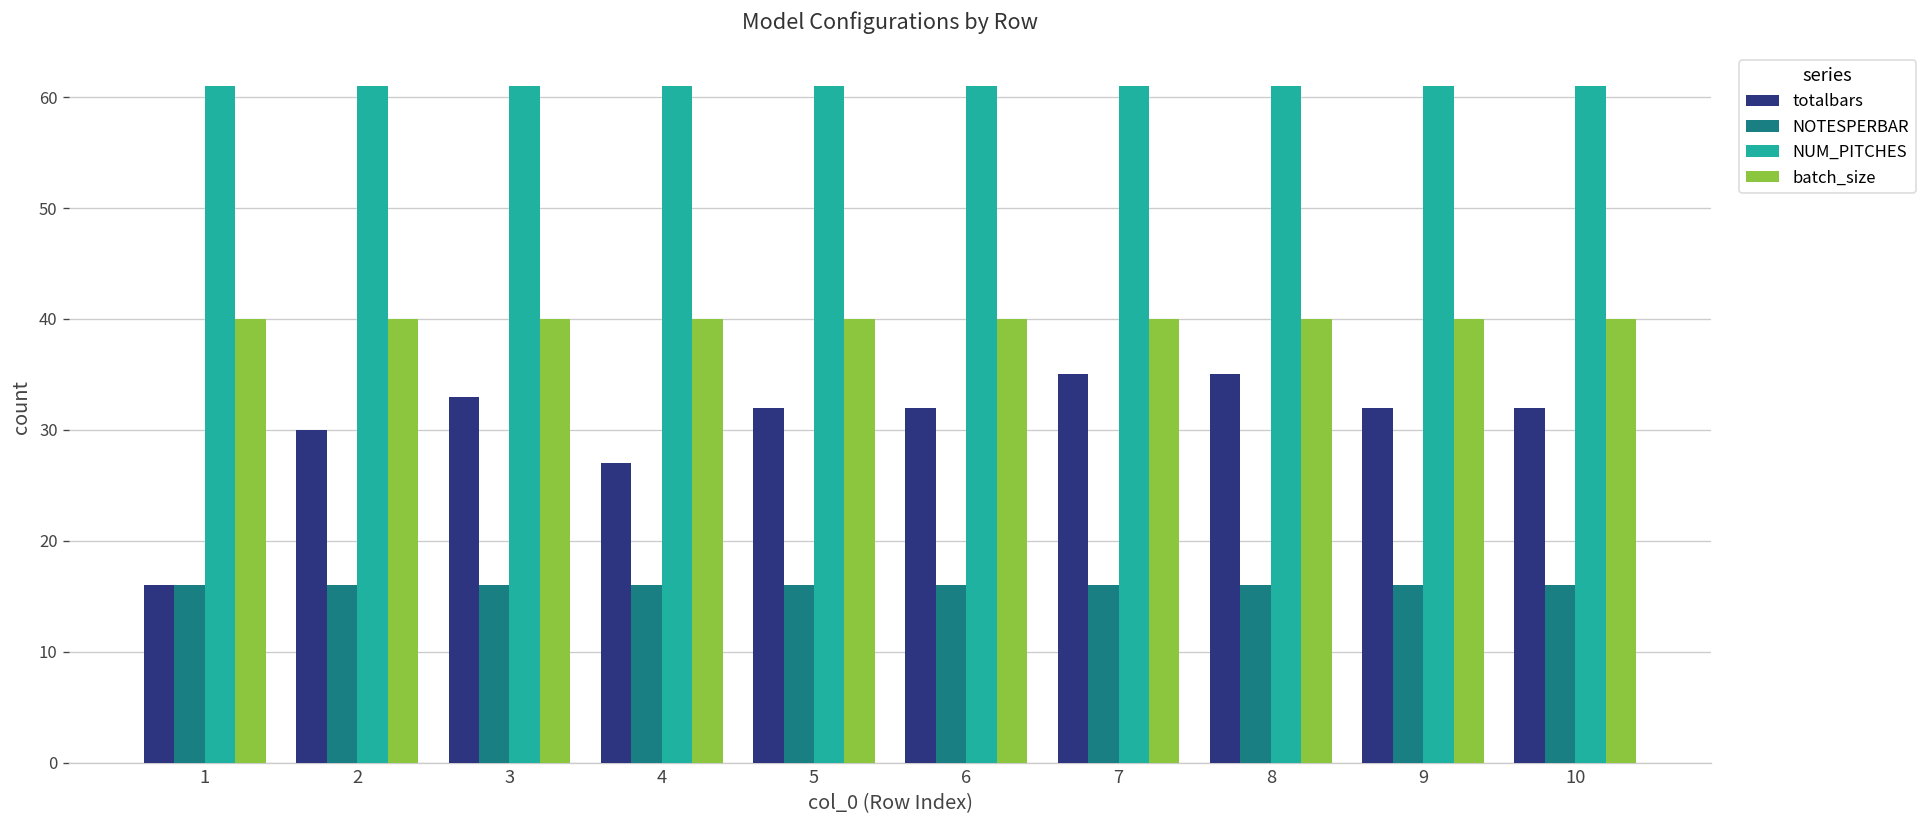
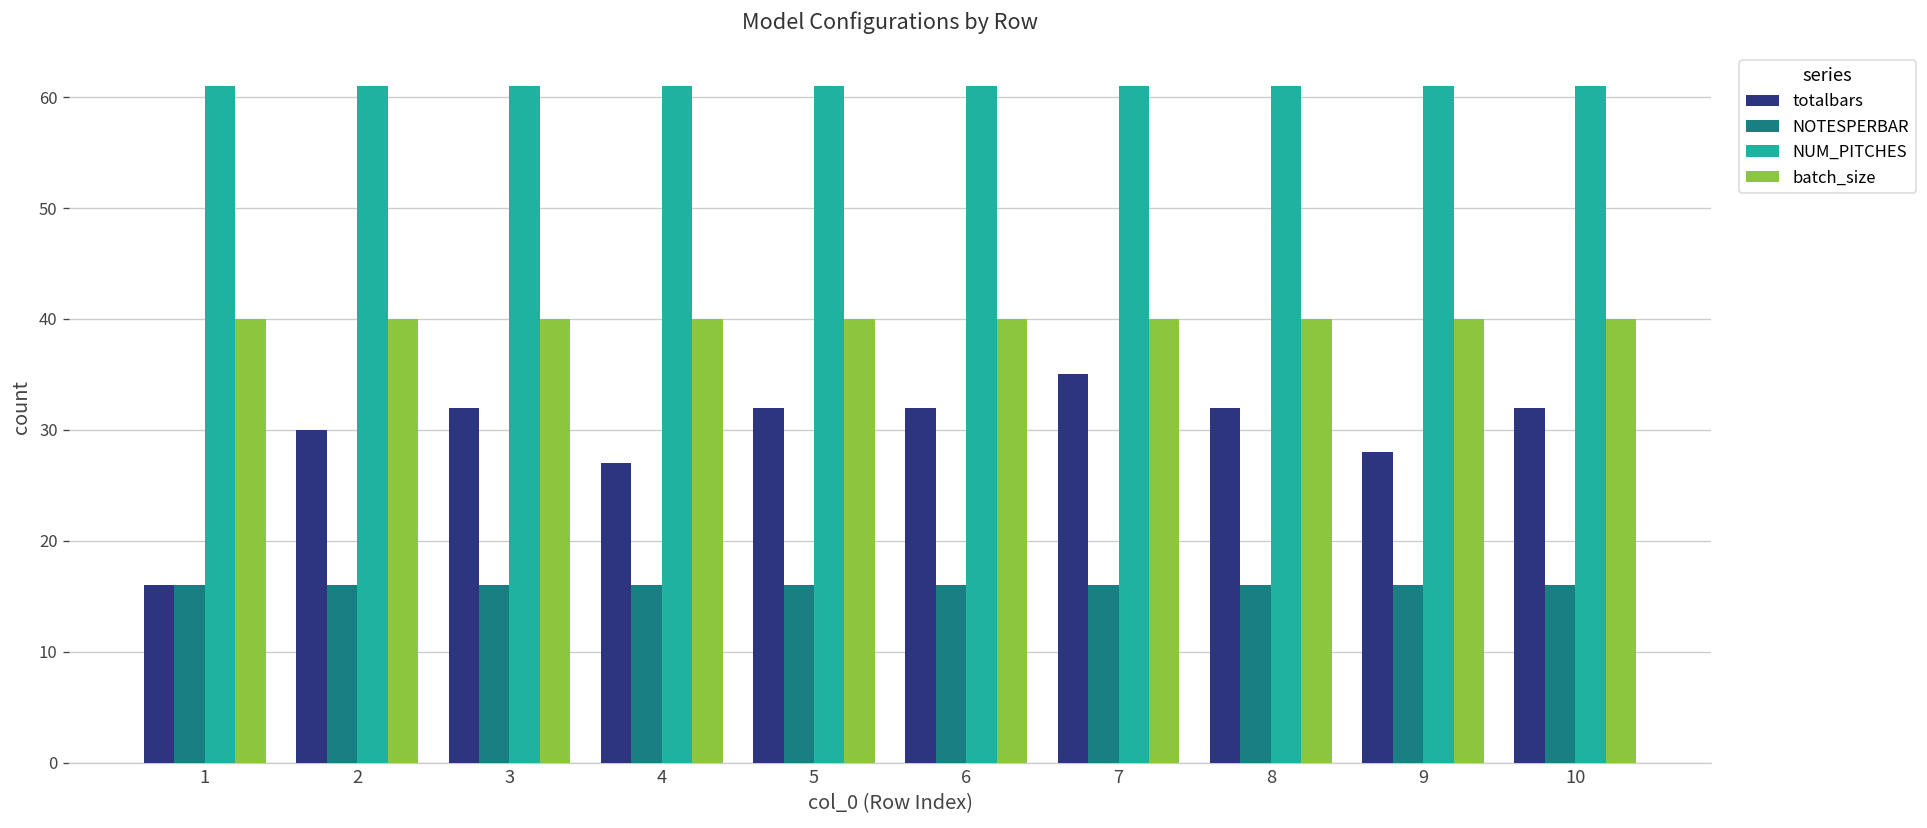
  {
    "totalbars": {
      "1": 16,
      "2": 30,
-     "3": 33,
+     "3": 32,
      "4": 27,
      "5": 32,
      "6": 32,
      "7": 35,
-     "8": 35,
-     "9": 32,
+     "8": 32,
+     "9": 28,
      "10": 32
    },
    "batch_size": {
      "1": 40,
      "2": 40,
      "3": 40,
      "4": 40,
      "5": 40,
      "6": 40,
      "7": 40,
      "8": 40,
      "9": 40,
      "10": 40
    }
  }
